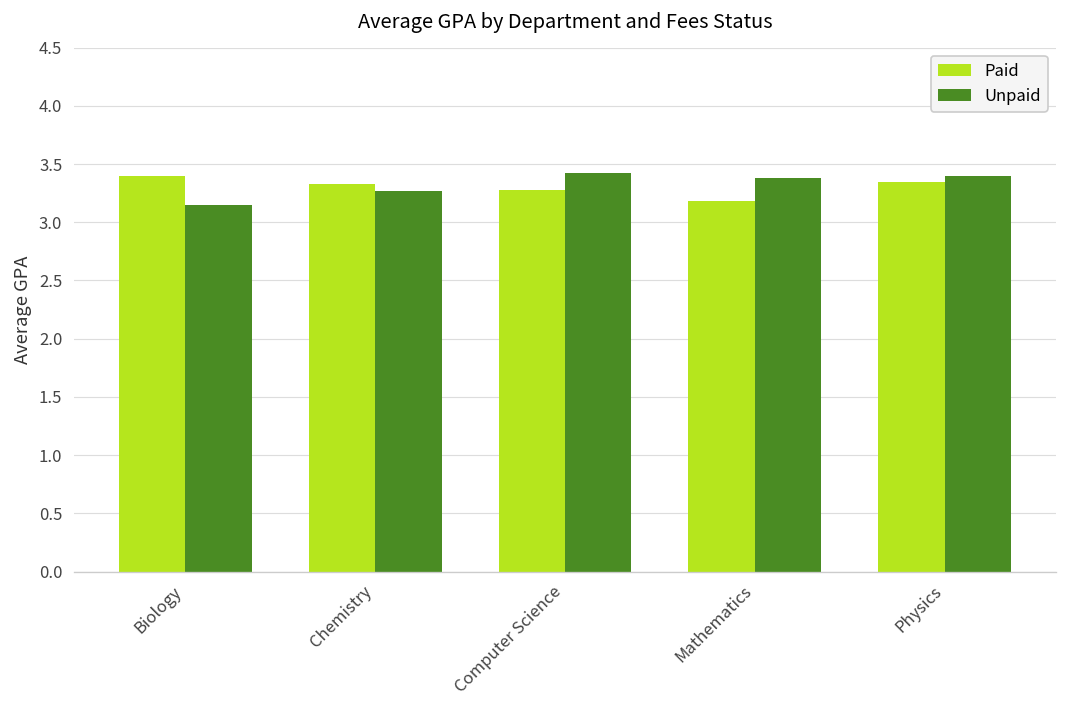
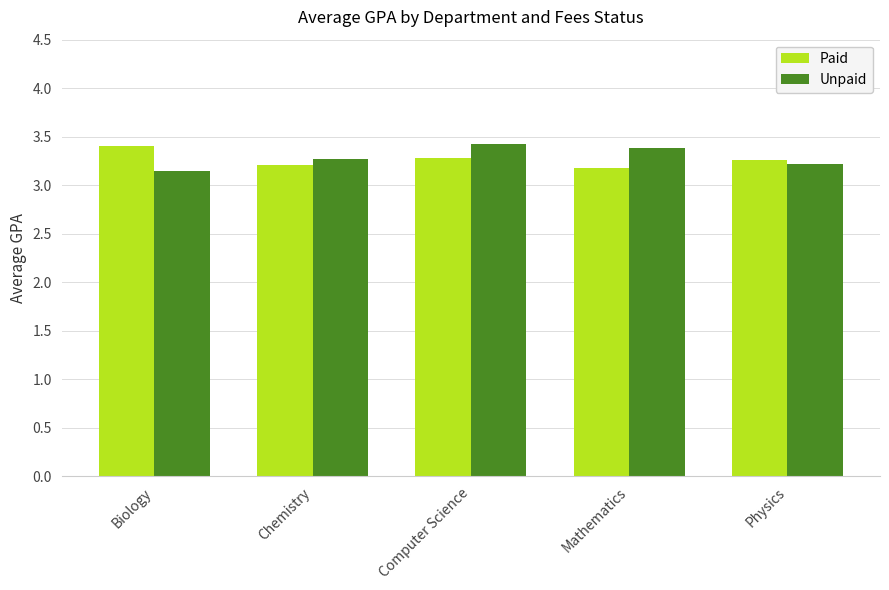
  {
    "Paid": {
      "Biology": 3.4,
-     "Chemistry": 3.3,
+     "Chemistry": 3.2,
      "Computer Science": 3.3,
      "Mathematics": 3.2,
-     "Physics": 3.4
+     "Physics": 3.3
    },
    "Unpaid": {
      "Biology": 3.2,
      "Chemistry": 3.3,
      "Computer Science": 3.4,
      "Mathematics": 3.4,
-     "Physics": 3.4
+     "Physics": 3.2
    }
  }
